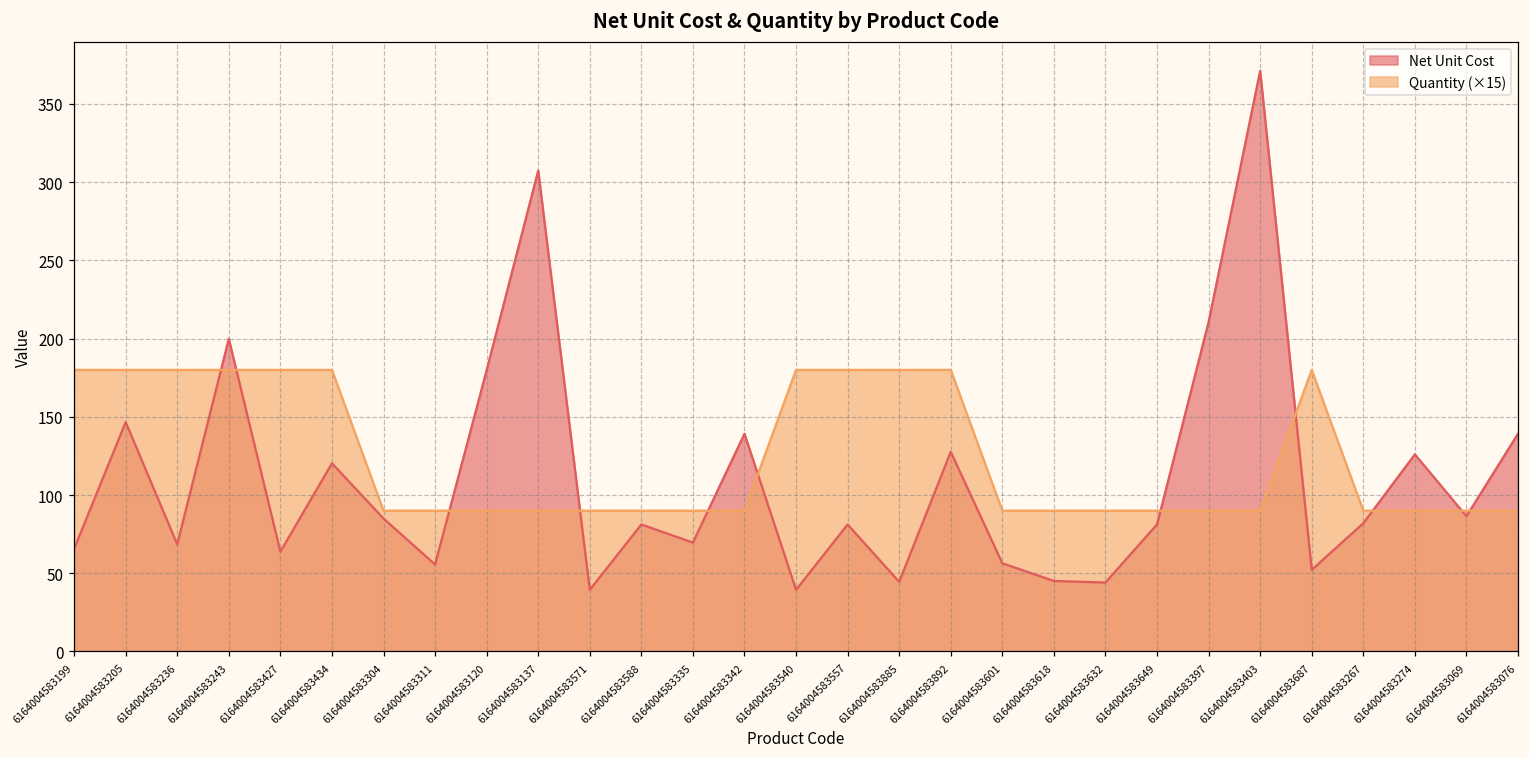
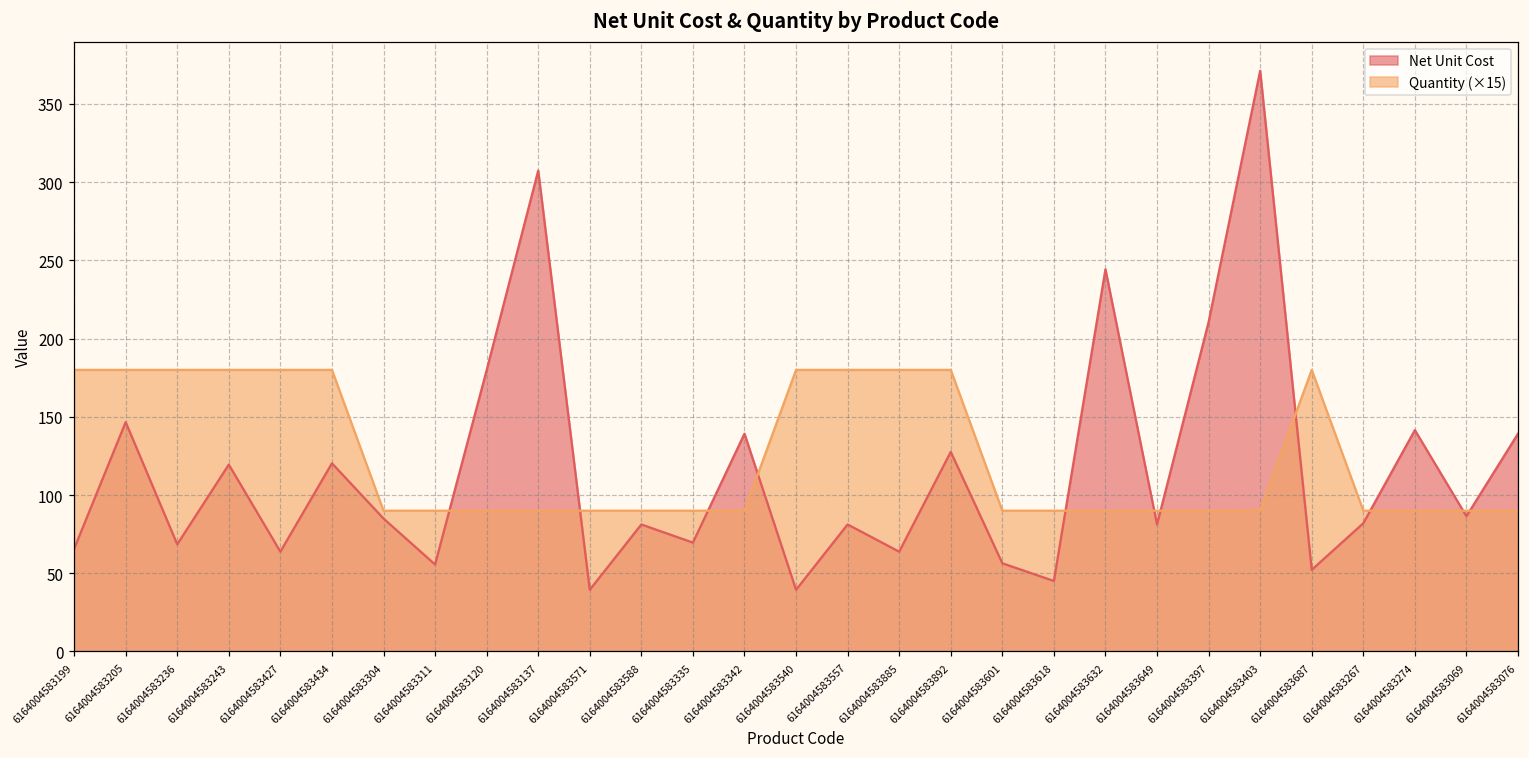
  {
    "Net Unit Cost": {
      "6164004583199": 66,
      "6164004583205": 147,
      "6164004583236": 69,
-     "6164004583243": 200,
+     "6164004583243": 119,
      "6164004583427": 64,
      "6164004583434": 120,
      "6164004583304": 85,
      "6164004583311": 56,
      "6164004583120": 180,
      "6164004583137": 307,
      "6164004583571": 39,
      "6164004583588": 81,
      "6164004583335": 70,
      "6164004583342": 139,
      "6164004583540": 39,
      "6164004583557": 81,
-     "6164004583885": 45,
+     "6164004583885": 64,
      "6164004583892": 128,
      "6164004583601": 56,
      "6164004583618": 45,
-     "6164004583632": 44,
+     "6164004583632": 244,
      "6164004583649": 81,
      "6164004583397": 211,
      "6164004583403": 371,
      "6164004583687": 52,
      "6164004583267": 82,
-     "6164004583274": 126,
+     "6164004583274": 142,
      "6164004583069": 86,
      "6164004583076": 139
    },
    "Quantity (×15)": {
      "6164004583199": 180,
      "6164004583205": 180,
      "6164004583236": 180,
      "6164004583243": 180,
      "6164004583427": 180,
      "6164004583434": 180,
      "6164004583304": 90,
      "6164004583311": 90,
      "6164004583120": 90,
      "6164004583137": 90,
      "6164004583571": 90,
      "6164004583588": 90,
      "6164004583335": 90,
      "6164004583342": 90,
      "6164004583540": 180,
      "6164004583557": 180,
      "6164004583885": 180,
      "6164004583892": 180,
      "6164004583601": 90,
      "6164004583618": 90,
      "6164004583632": 90,
      "6164004583649": 90,
      "6164004583397": 90,
      "6164004583403": 90,
      "6164004583687": 180,
      "6164004583267": 90,
      "6164004583274": 90,
      "6164004583069": 90,
      "6164004583076": 90
    }
  }
